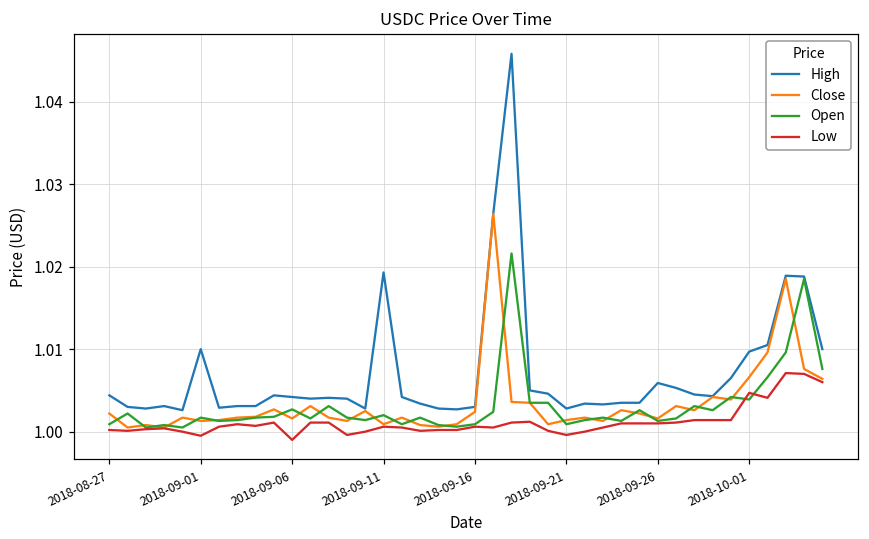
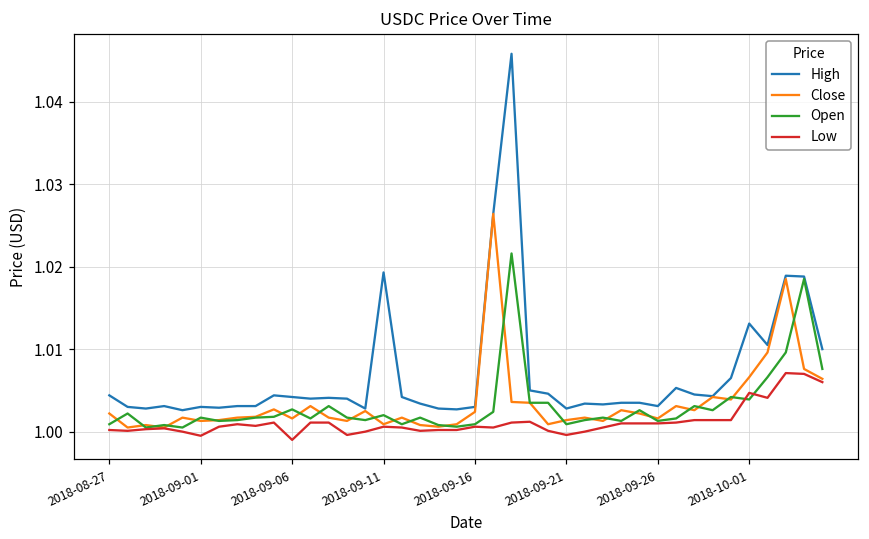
  {
    "High": {
      "2018-08-27": 1.004,
-     "2018-09-01": 1.010,
+     "2018-09-01": 1.003,
      "2018-09-06": 1.004,
      "2018-09-11": 1.019,
      "2018-09-16": 1.003,
      "2018-09-21": 1.003,
-     "2018-09-26": 1.006,
-     "2018-10-01": 1.010
+     "2018-09-26": 1.003,
+     "2018-10-01": 1.013
    },
    "Close": {
      "2018-08-27": 1.002,
      "2018-09-01": 1.001,
      "2018-09-06": 1.002,
      "2018-09-16": 1.002,
      "2018-09-21": 1.001,
      "2018-10-01": 1.007
    },
    "Open": {
      "2018-08-27": 1.001,
      "2018-09-01": 1.002,
      "2018-09-06": 1.003,
      "2018-09-11": 1.002,
      "2018-09-21": 1.001,
      "2018-10-01": 1.004
    },
    "Low": {
      "2018-08-27": 1.000,
      "2018-09-01": 1.000,
      "2018-09-06": 0.999,
      "2018-09-21": 1.000,
      "2018-10-01": 1.005
    }
  }
